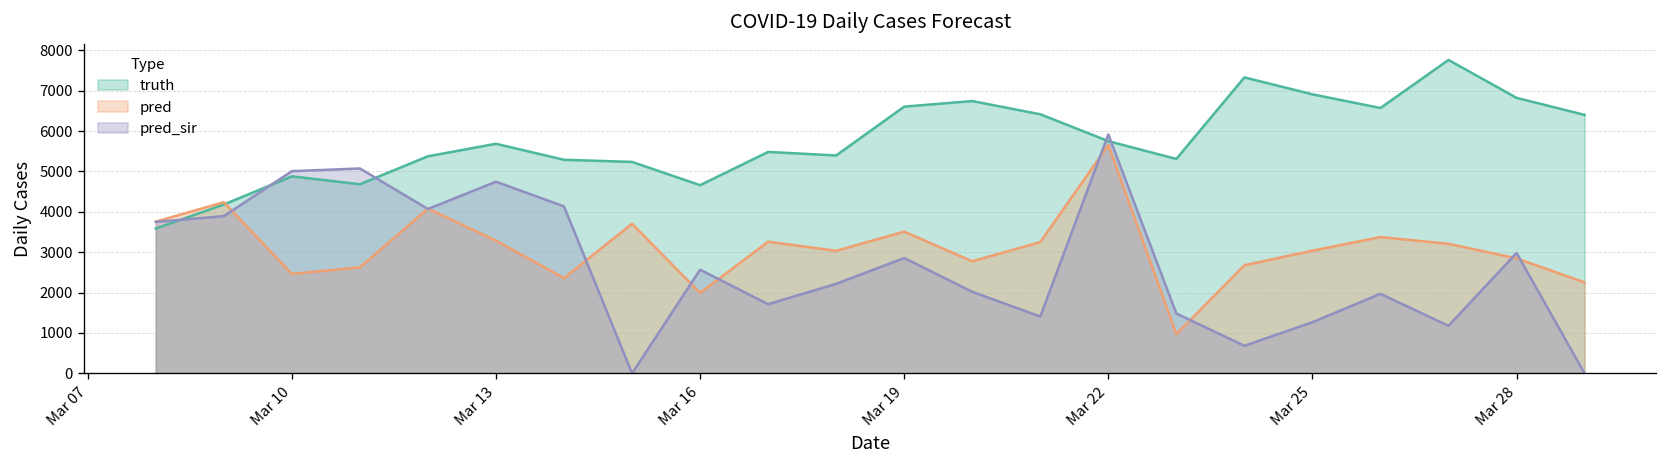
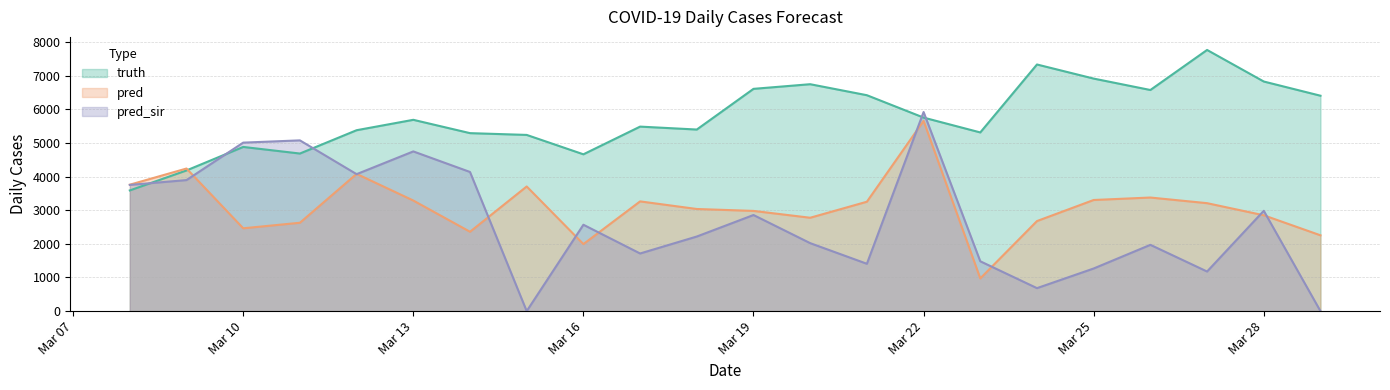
  {
    "pred": {
      "Mar 10": 2500,
      "Mar 13": 3300,
      "Mar 16": 2000,
-     "Mar 19": 3500,
+     "Mar 19": 3000,
      "Mar 22": 5700,
-     "Mar 25": 3000,
+     "Mar 25": 3300,
      "Mar 28": 2800
    }
  }
